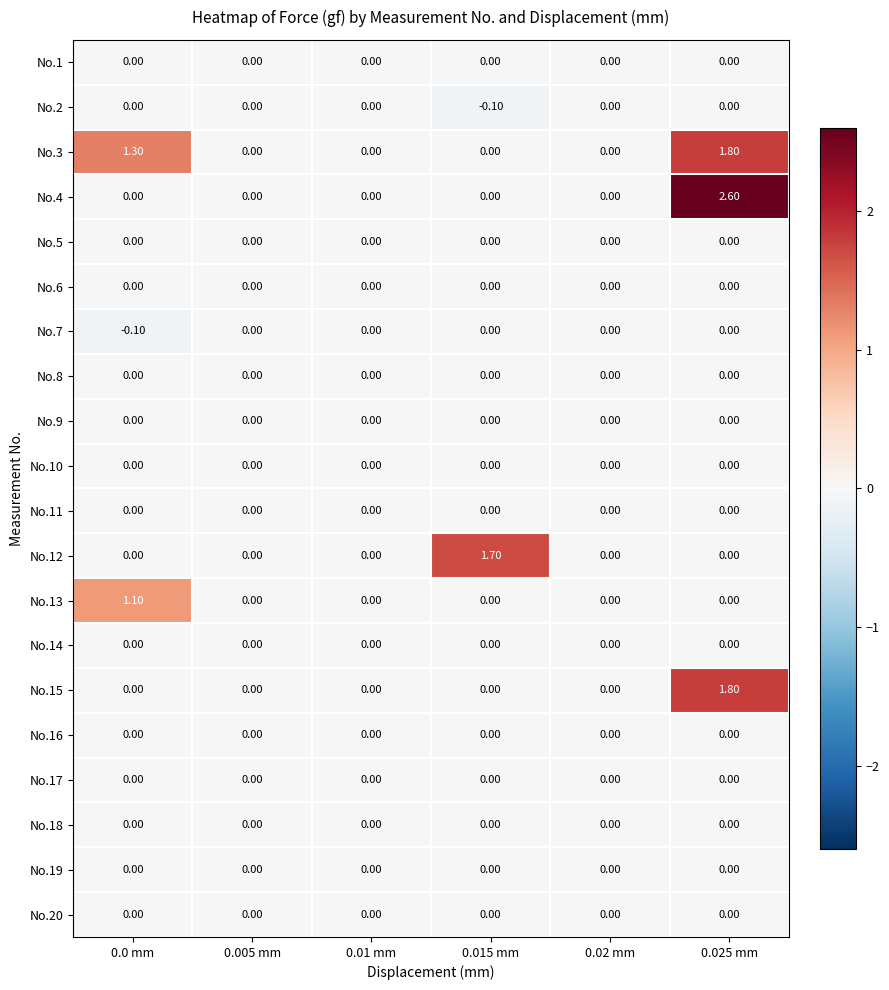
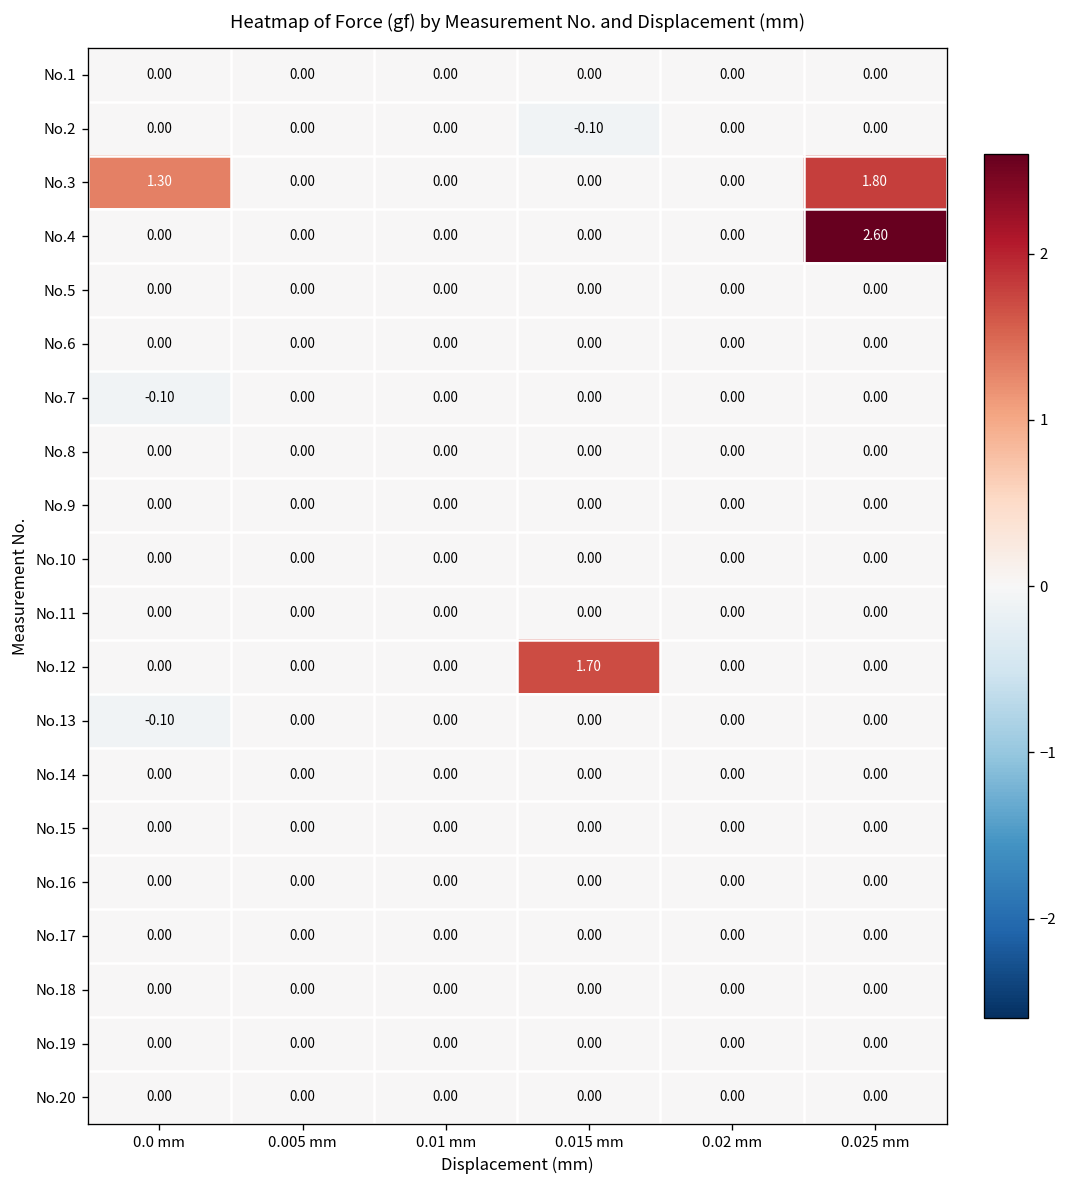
  {
    "No.1": {
      "0.0 mm": 0.00,
      "0.005 mm": 0.00,
      "0.01 mm": 0.00,
      "0.015 mm": 0.00,
      "0.02 mm": 0.00,
      "0.025 mm": 0.00
    },
    "No.2": {
      "0.0 mm": 0.00,
      "0.005 mm": 0.00,
      "0.01 mm": 0.00,
      "0.015 mm": -0.10,
      "0.02 mm": 0.00,
      "0.025 mm": 0.00
    },
    "No.3": {
      "0.0 mm": 1.30,
      "0.005 mm": 0.00,
      "0.01 mm": 0.00,
      "0.015 mm": 0.00,
      "0.02 mm": 0.00,
      "0.025 mm": 1.80
    },
    "No.4": {
      "0.0 mm": 0.00,
      "0.005 mm": 0.00,
      "0.01 mm": 0.00,
      "0.015 mm": 0.00,
      "0.02 mm": 0.00,
      "0.025 mm": 2.60
    },
    "No.5": {
      "0.0 mm": 0.00,
      "0.005 mm": 0.00,
      "0.01 mm": 0.00,
      "0.015 mm": 0.00,
      "0.02 mm": 0.00,
      "0.025 mm": 0.00
    },
    "No.6": {
      "0.0 mm": 0.00,
      "0.005 mm": 0.00,
      "0.01 mm": 0.00,
      "0.015 mm": 0.00,
      "0.02 mm": 0.00,
      "0.025 mm": 0.00
    },
    "No.7": {
      "0.0 mm": -0.10,
      "0.005 mm": 0.00,
      "0.01 mm": 0.00,
      "0.015 mm": 0.00,
      "0.02 mm": 0.00,
      "0.025 mm": 0.00
    },
    "No.8": {
      "0.0 mm": 0.00,
      "0.005 mm": 0.00,
      "0.01 mm": 0.00,
      "0.015 mm": 0.00,
      "0.02 mm": 0.00,
      "0.025 mm": 0.00
    },
    "No.9": {
      "0.0 mm": 0.00,
      "0.005 mm": 0.00,
      "0.01 mm": 0.00,
      "0.015 mm": 0.00,
      "0.02 mm": 0.00,
      "0.025 mm": 0.00
    },
    "No.10": {
      "0.0 mm": 0.00,
      "0.005 mm": 0.00,
      "0.01 mm": 0.00,
      "0.015 mm": 0.00,
      "0.02 mm": 0.00,
      "0.025 mm": 0.00
    },
    "No.11": {
      "0.0 mm": 0.00,
      "0.005 mm": 0.00,
      "0.01 mm": 0.00,
      "0.015 mm": 0.00,
      "0.02 mm": 0.00,
      "0.025 mm": 0.00
    },
    "No.12": {
      "0.0 mm": 0.00,
      "0.005 mm": 0.00,
      "0.01 mm": 0.00,
      "0.015 mm": 1.70,
      "0.02 mm": 0.00,
      "0.025 mm": 0.00
    },
    "No.13": {
-     "0.0 mm": 1.10,
+     "0.0 mm": -0.10,
      "0.005 mm": 0.00,
      "0.01 mm": 0.00,
      "0.015 mm": 0.00,
      "0.02 mm": 0.00,
      "0.025 mm": 0.00
    },
    "No.14": {
      "0.0 mm": 0.00,
      "0.005 mm": 0.00,
      "0.01 mm": 0.00,
      "0.015 mm": 0.00,
      "0.02 mm": 0.00,
      "0.025 mm": 0.00
    },
    "No.15": {
      "0.0 mm": 0.00,
      "0.005 mm": 0.00,
      "0.01 mm": 0.00,
      "0.015 mm": 0.00,
      "0.02 mm": 0.00,
-     "0.025 mm": 1.80
+     "0.025 mm": 0.00
    },
    "No.16": {
      "0.0 mm": 0.00,
      "0.005 mm": 0.00,
      "0.01 mm": 0.00,
      "0.015 mm": 0.00,
      "0.02 mm": 0.00,
      "0.025 mm": 0.00
    },
    "No.17": {
      "0.0 mm": 0.00,
      "0.005 mm": 0.00,
      "0.01 mm": 0.00,
      "0.015 mm": 0.00,
      "0.02 mm": 0.00,
      "0.025 mm": 0.00
    },
    "No.18": {
      "0.0 mm": 0.00,
      "0.005 mm": 0.00,
      "0.01 mm": 0.00,
      "0.015 mm": 0.00,
      "0.02 mm": 0.00,
      "0.025 mm": 0.00
    },
    "No.19": {
      "0.0 mm": 0.00,
      "0.005 mm": 0.00,
      "0.01 mm": 0.00,
      "0.015 mm": 0.00,
      "0.02 mm": 0.00,
      "0.025 mm": 0.00
    },
    "No.20": {
      "0.0 mm": 0.00,
      "0.005 mm": 0.00,
      "0.01 mm": 0.00,
      "0.015 mm": 0.00,
      "0.02 mm": 0.00,
      "0.025 mm": 0.00
    }
  }
